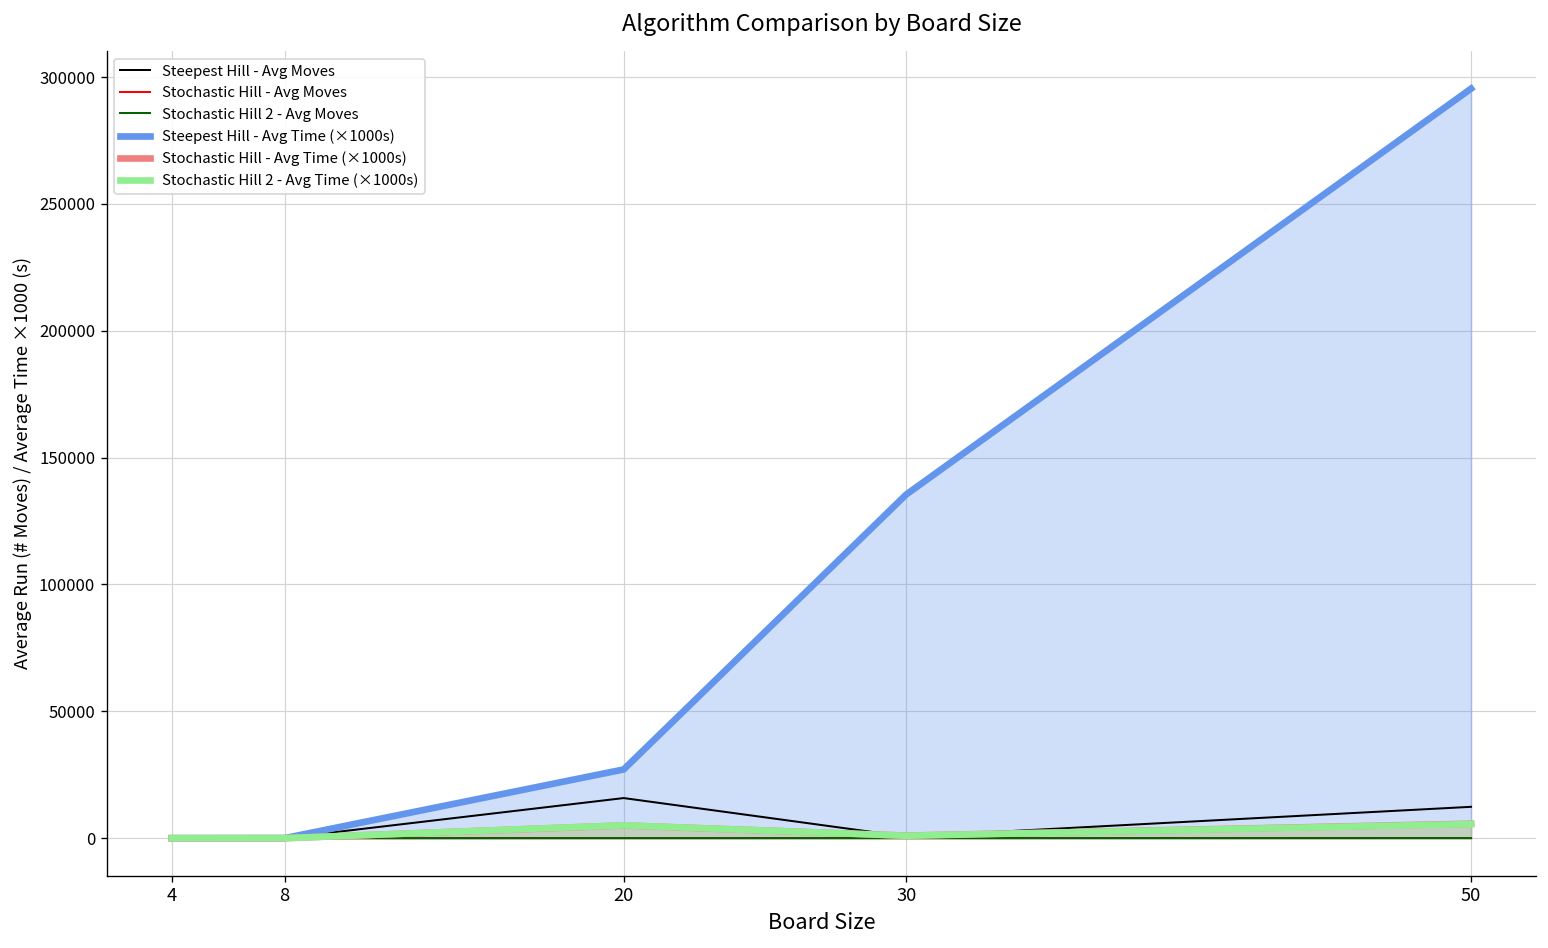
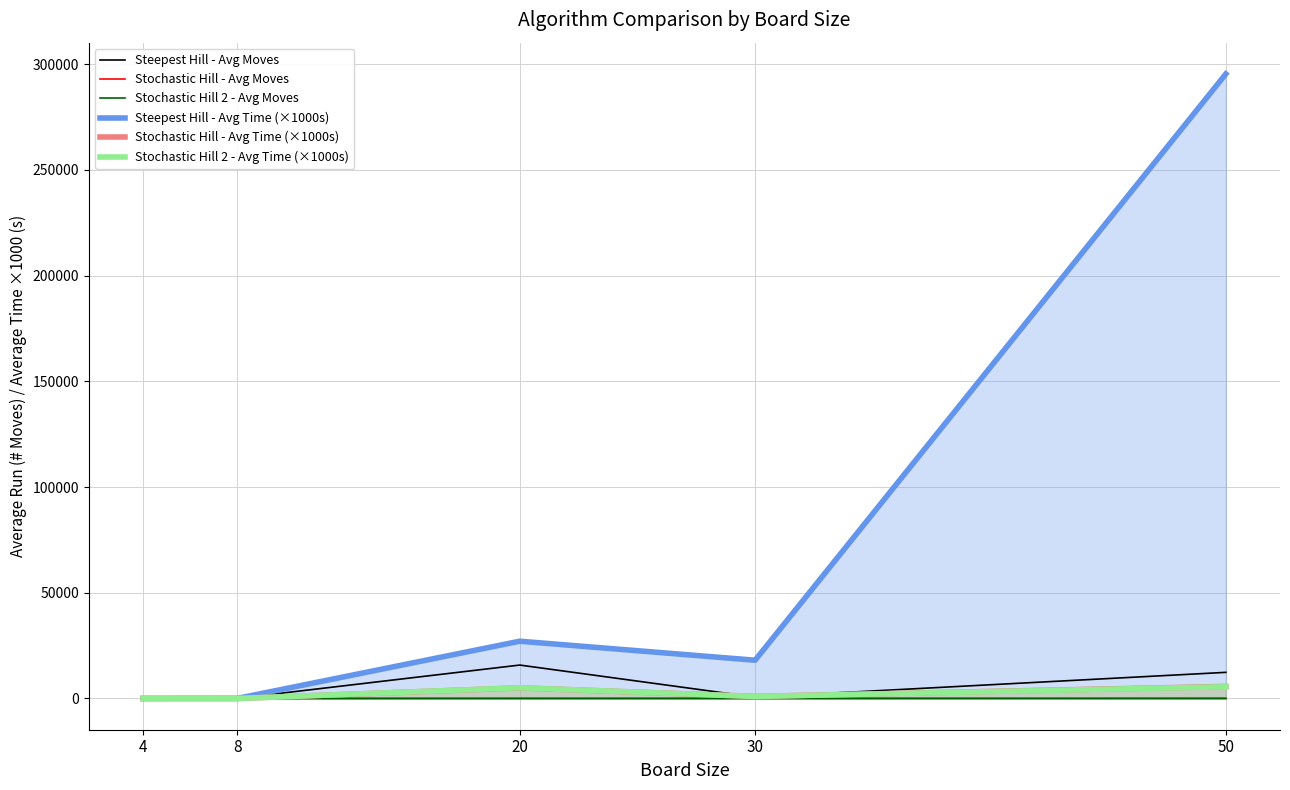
  {
    "Steepest Hill - Avg Moves": {
      "20": 16000,
      "50": 12000
    },
    "Stochastic Hill 2 - Avg Moves": {
      "20": 0,
      "50": 0
    },
    "Steepest Hill - Avg Time (×1000s)": {
      "20": 27000,
-     "30": 135000,
+     "30": 18000,
      "50": 295000
    }
  }
